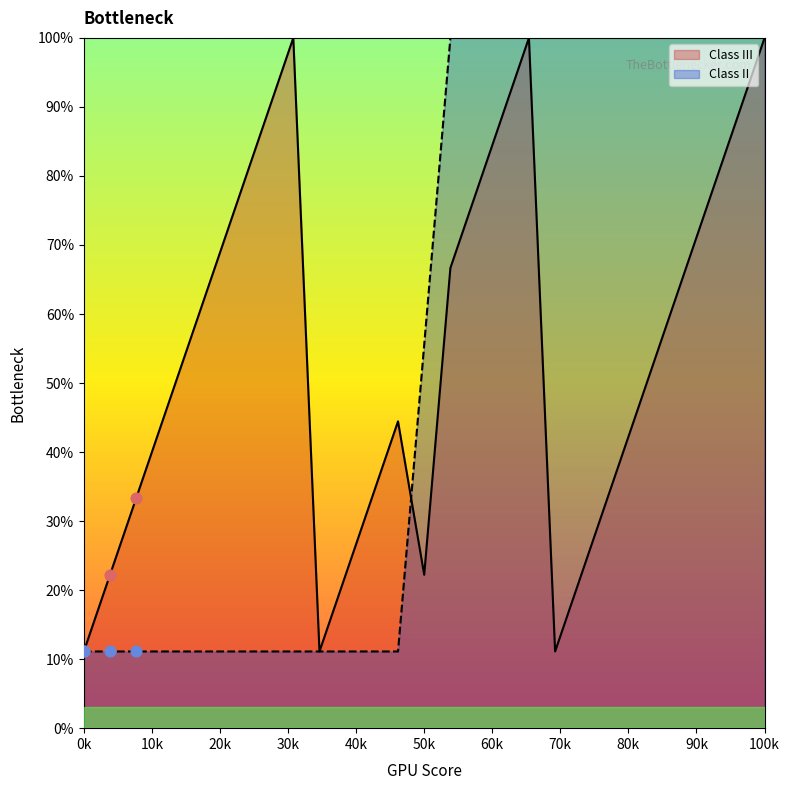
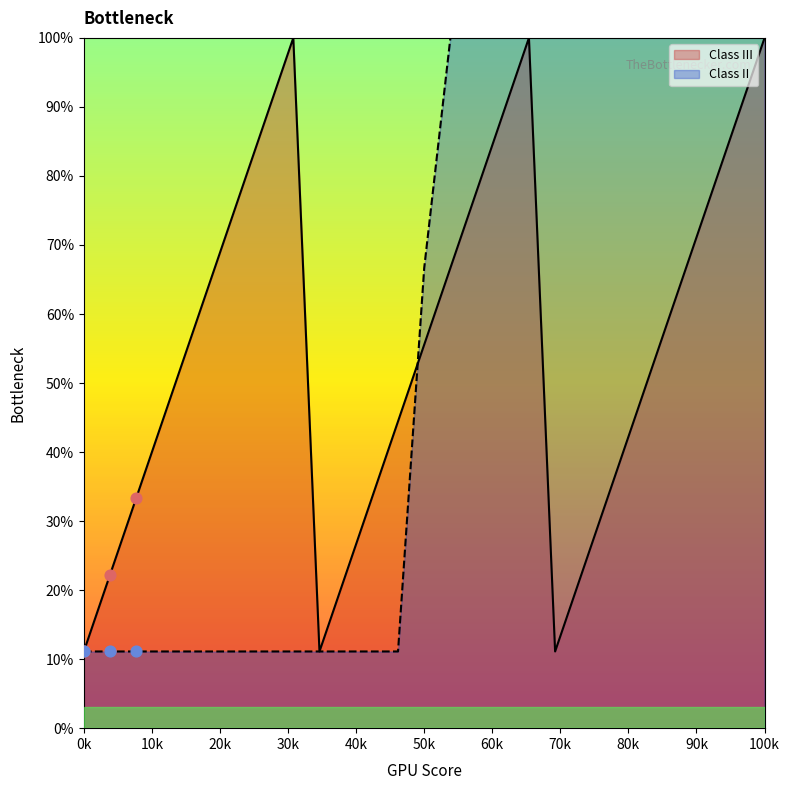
  {
    "Class III": {
-     "50k": "22%"
+     "50k": "56%"
    },
    "Class II": {
-     "50k": "56%"
+     "50k": "67%"
    }
  }
